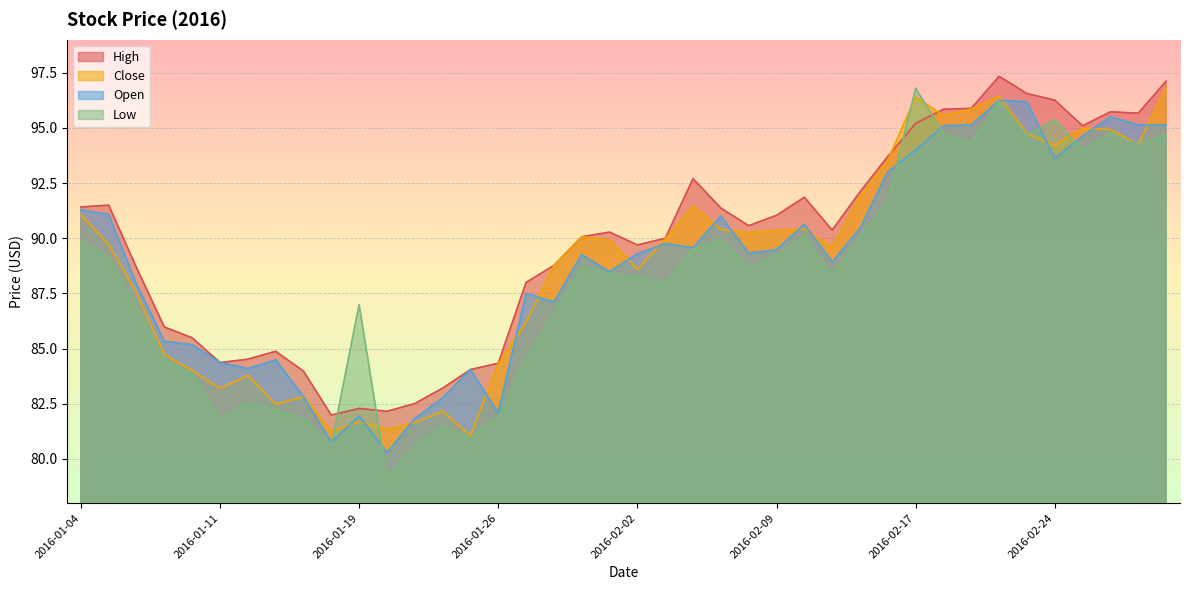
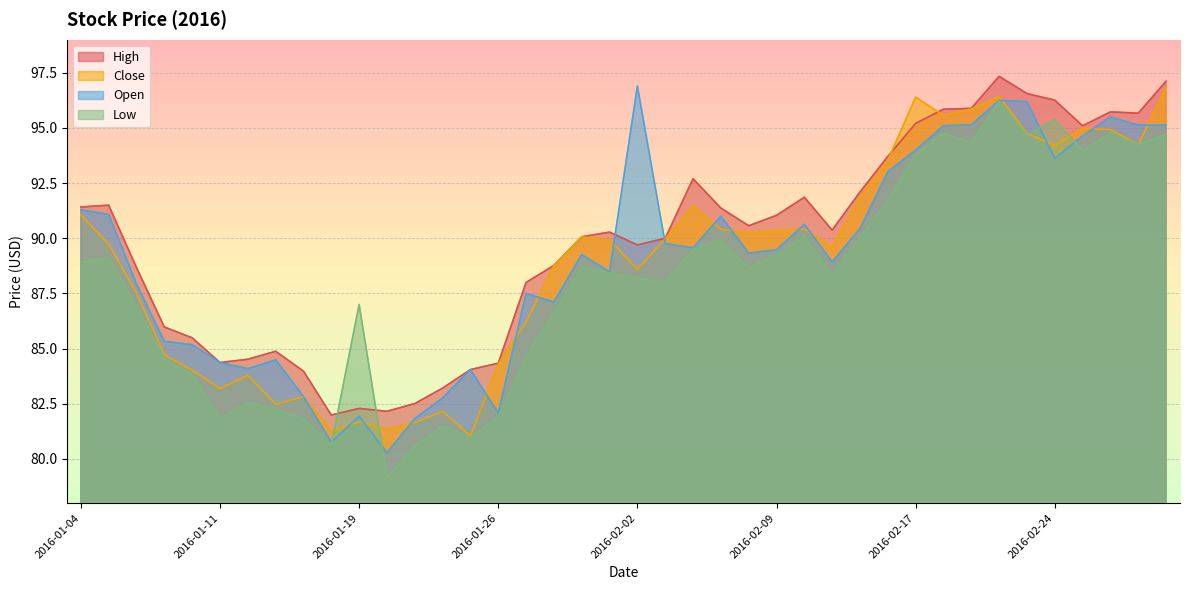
  {
    "High": {
      "2016-01-04": 91.4,
      "2016-01-19": 82.3,
      "2016-02-02": 89.7,
      "2016-02-09": 91.0,
      "2016-02-17": 95.2,
      "2016-02-24": 96.3
    },
    "Close": {
      "2016-01-04": 91.1,
      "2016-01-11": 83.2,
      "2016-01-19": 81.7,
      "2016-02-02": 88.6,
      "2016-02-09": 90.4,
      "2016-02-17": 96.4,
      "2016-02-24": 94.2
    },
    "Open": {
      "2016-01-04": 91.3,
      "2016-01-19": 81.9,
      "2016-01-26": 82.1,
-     "2016-02-02": 89.3,
+     "2016-02-02": 96.9,
      "2016-02-09": 89.5,
      "2016-02-17": 94.0,
      "2016-02-24": 93.6
    },
    "Low": {
-     "2016-01-04": 89.9,
+     "2016-01-04": 88.9,
      "2016-01-11": 81.8,
      "2016-01-19": 87.0,
      "2016-01-26": 81.9,
      "2016-02-02": 88.2,
      "2016-02-09": 89.3,
-     "2016-02-17": 96.8,
+     "2016-02-17": 93.8,
      "2016-02-24": 95.4
    }
  }
